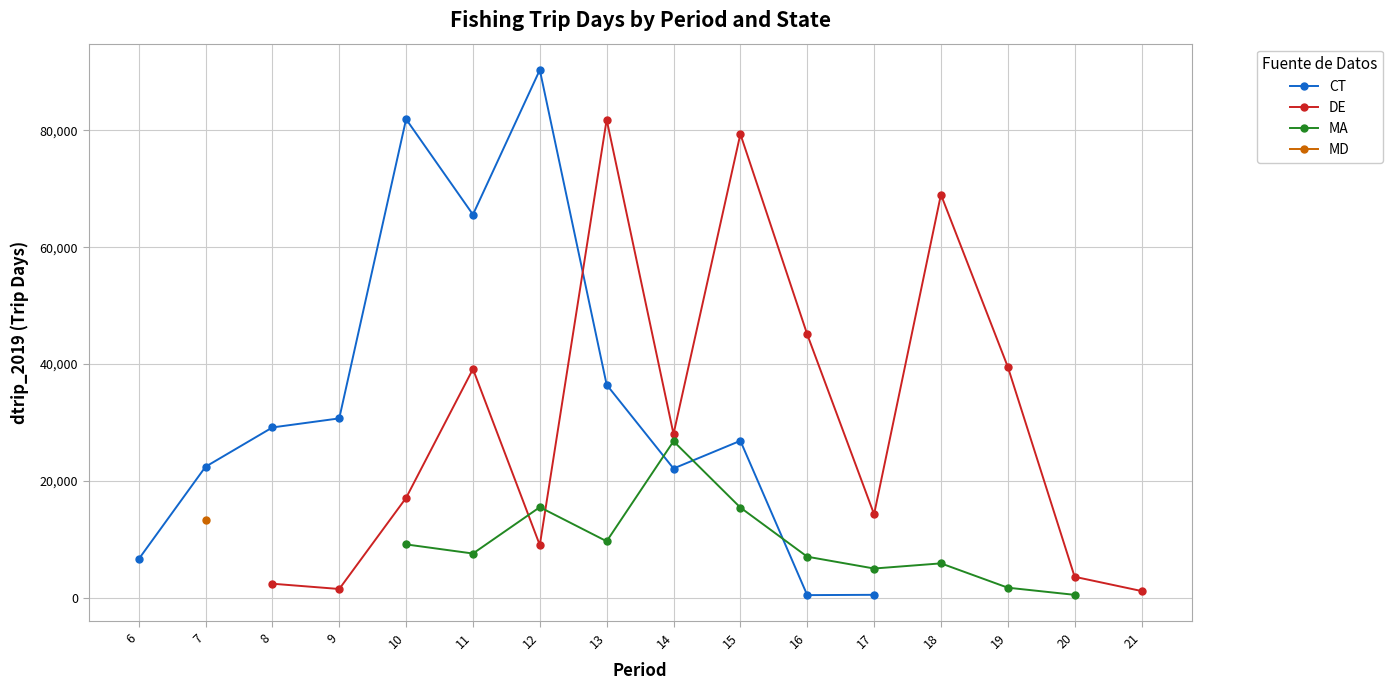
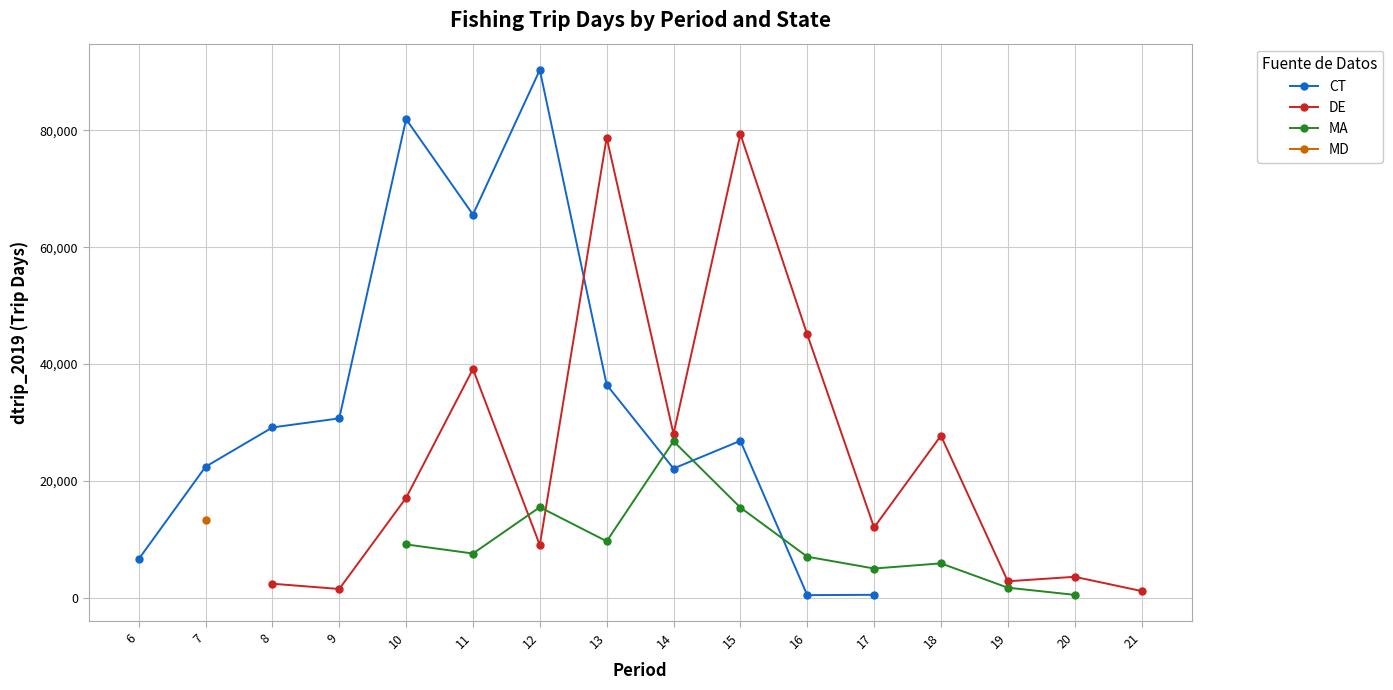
  {
    "CT": {
      "6": "7,000",
      "7": "22,000",
      "8": "29,000",
      "9": "31,000",
      "10": "82,000",
      "11": "66,000",
      "12": "90,000",
      "13": "36,000",
      "14": "22,000",
      "15": "27,000",
      "16": "0",
      "17": "1,000"
    },
    "DE": {
      "8": "2,000",
      "9": "2,000",
      "10": "17,000",
      "11": "39,000",
      "12": "9,000",
-     "13": "82,000",
+     "13": "79,000",
      "14": "28,000",
      "15": "79,000",
      "16": "45,000",
-     "17": "14,000",
-     "18": "69,000",
-     "19": "40,000",
+     "17": "12,000",
+     "18": "28,000",
+     "19": "3,000",
      "20": "4,000",
      "21": "1,000"
    },
    "MA": {
      "10": "9,000",
      "11": "8,000",
      "12": "16,000",
      "13": "10,000",
      "14": "27,000",
      "15": "15,000",
      "16": "7,000",
      "17": "5,000",
      "18": "6,000",
      "19": "2,000",
      "20": "1,000"
    },
    "MD": {
      "7": "13,000"
    }
  }
